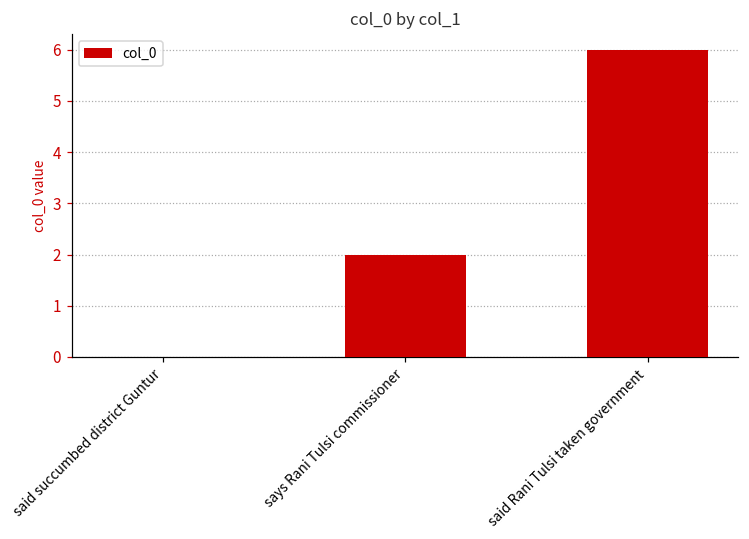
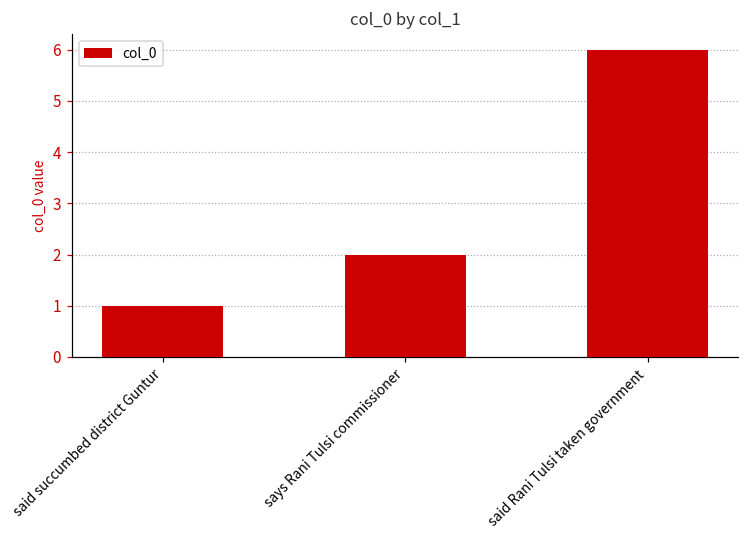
  {
-   "said succumbed district Guntur": 0,
+   "said succumbed district Guntur": 1,
    "says Rani Tulsi commissioner": 2,
    "said Rani Tulsi taken government": 6
  }
